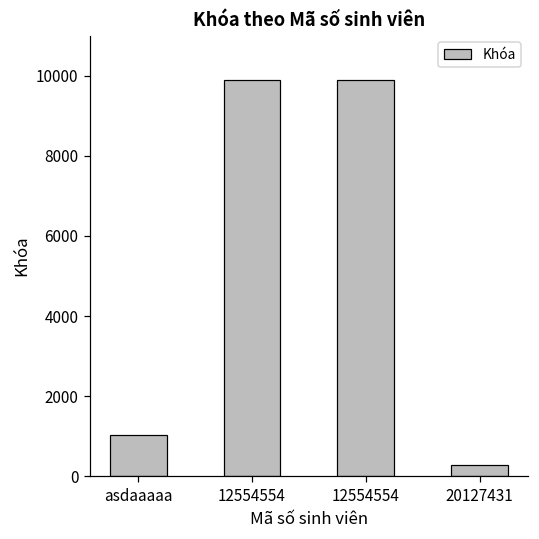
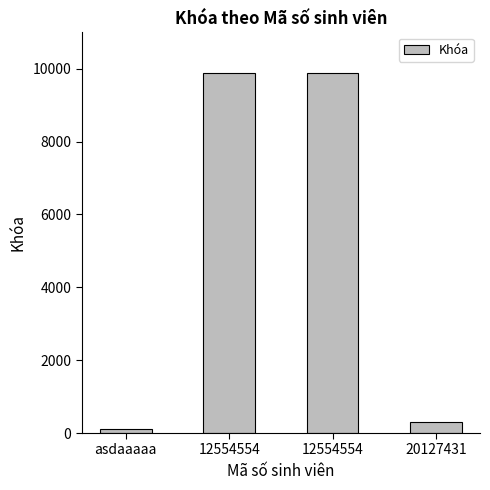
  {
-   "asdaaaaa": 1000,
+   "asdaaaaa": 100,
    "20127431": 300
  }
